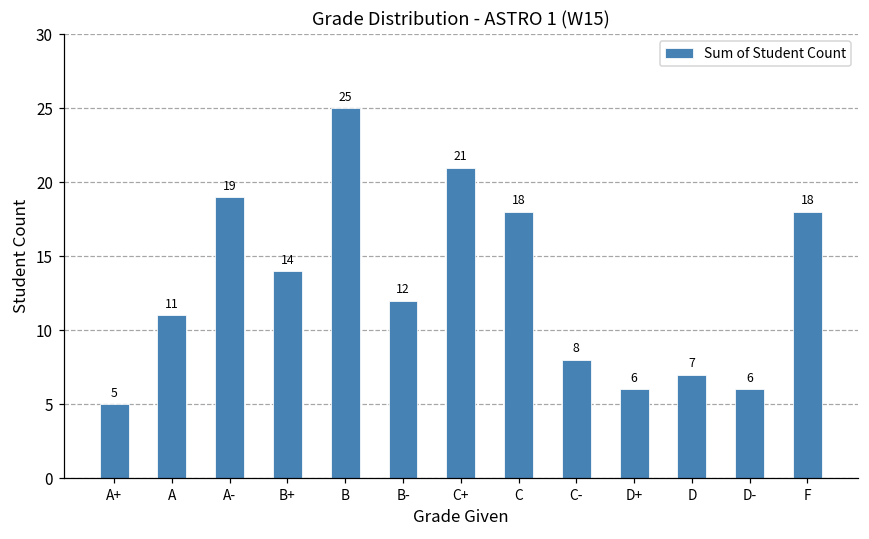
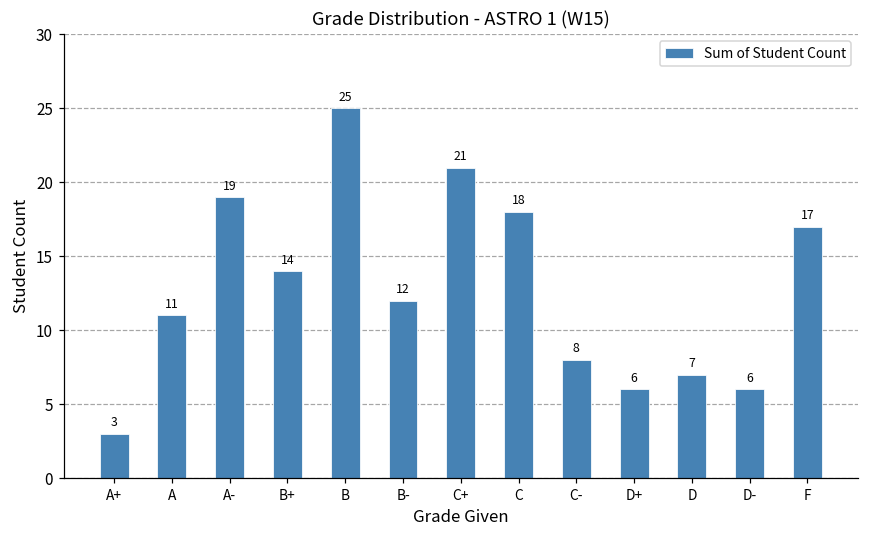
  {
-   "A+": 5,
+   "A+": 3,
    "A": 11,
    "A-": 19,
    "B+": 14,
    "B": 25,
    "B-": 12,
    "C+": 21,
    "C": 18,
    "C-": 8,
    "D+": 6,
    "D": 7,
    "D-": 6,
-   "F": 18
+   "F": 17
  }
